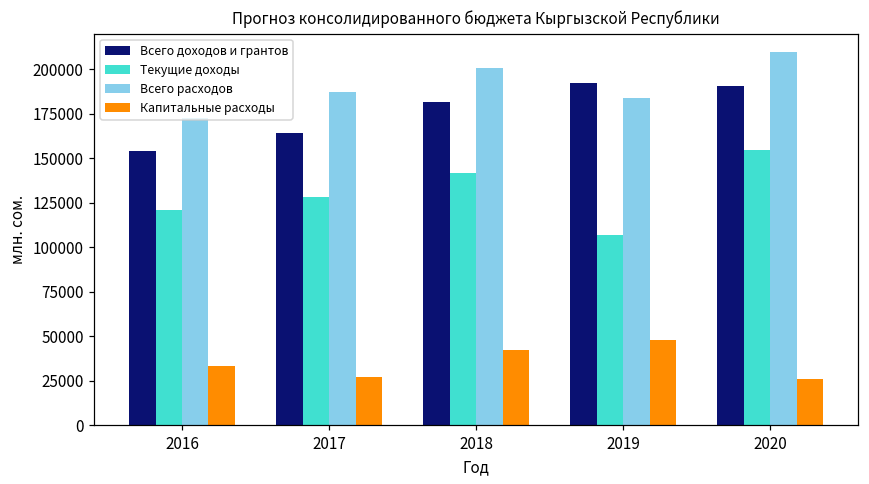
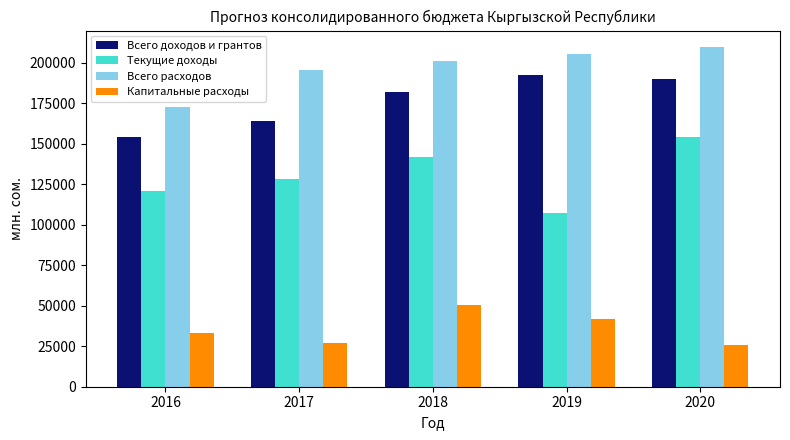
  {
    "Всего доходов и грантов": {
      "2016": 154000,
      "2017": 164000,
      "2018": 182000,
      "2019": 192000,
      "2020": 190000
    },
    "Текущие доходы": {
      "2016": 121000,
      "2017": 128000,
      "2018": 142000,
      "2019": 107000,
      "2020": 154000
    },
    "Всего расходов": {
      "2016": 173000,
-     "2017": 187000,
+     "2017": 196000,
      "2018": 201000,
-     "2019": 184000,
+     "2019": 205000,
      "2020": 209000
    },
    "Капитальные расходы": {
      "2016": 33000,
      "2017": 27000,
-     "2018": 42000,
-     "2019": 48000,
+     "2018": 51000,
+     "2019": 42000,
      "2020": 26000
    }
  }
